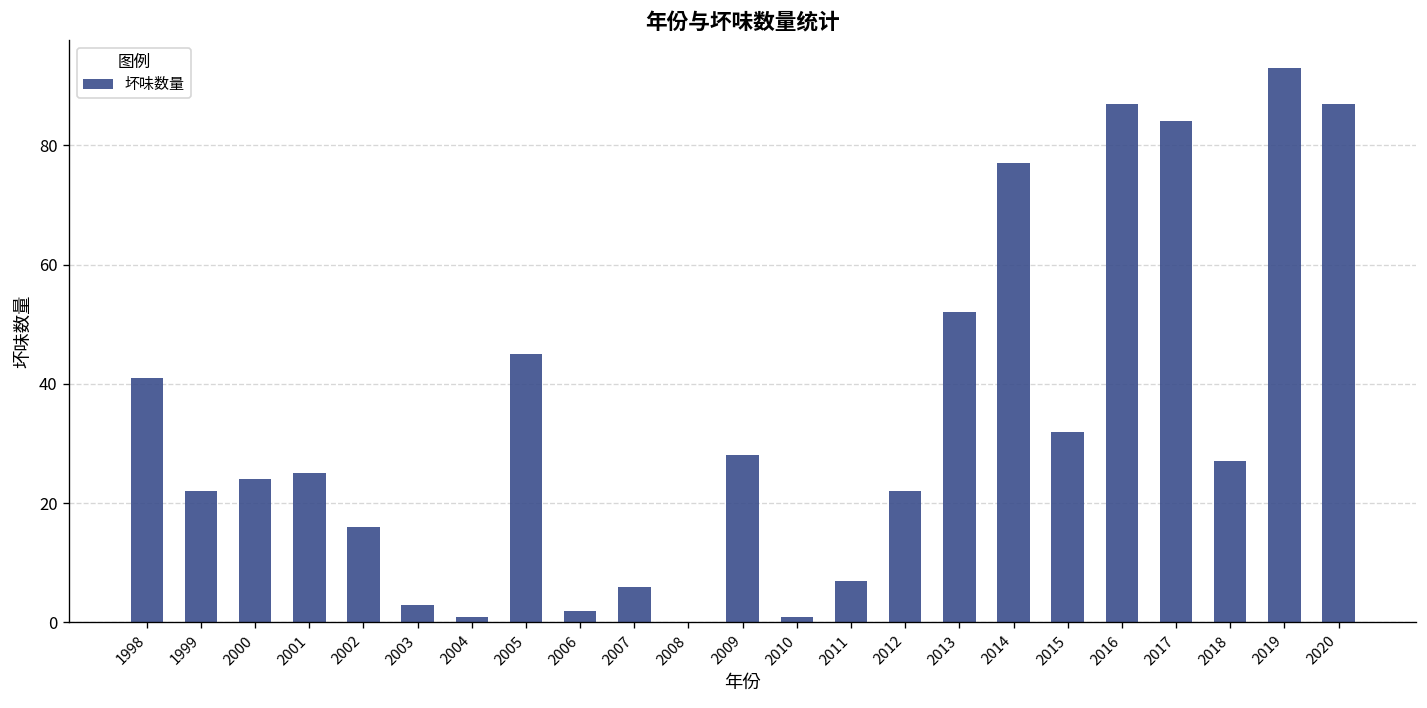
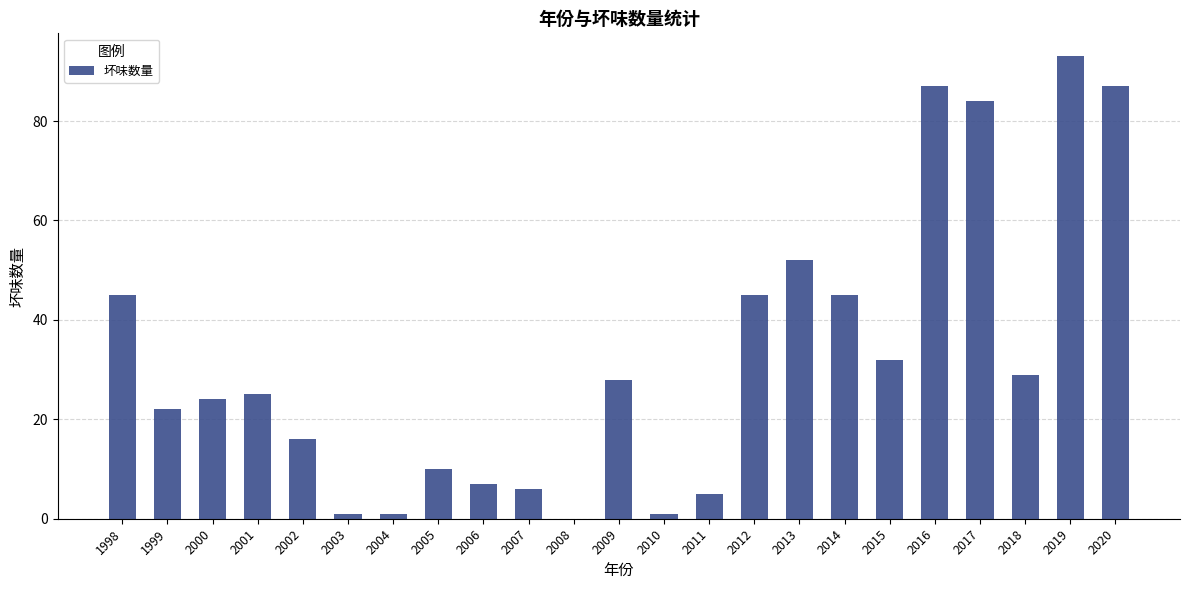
  {
-   "1998": 41,
+   "1998": 45,
    "1999": 22,
    "2000": 24,
    "2001": 25,
    "2002": 16,
-   "2003": 3,
+   "2003": 1,
    "2004": 1,
-   "2005": 45,
-   "2006": 2,
+   "2005": 10,
+   "2006": 7,
    "2007": 6,
    "2008": 0,
    "2009": 28,
    "2010": 1,
-   "2011": 7,
-   "2012": 22,
+   "2011": 5,
+   "2012": 45,
    "2013": 52,
-   "2014": 77,
+   "2014": 45,
    "2015": 32,
    "2016": 87,
    "2017": 84,
-   "2018": 27,
+   "2018": 29,
    "2019": 93,
    "2020": 87
  }
